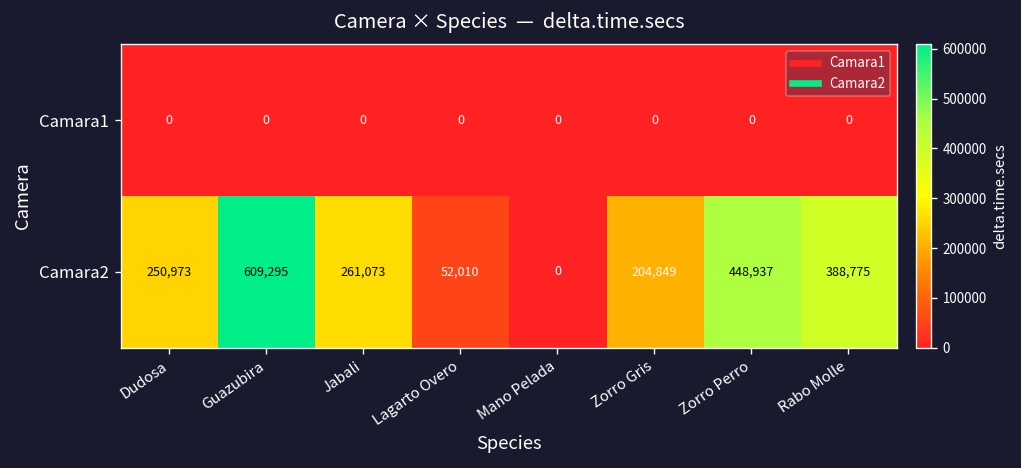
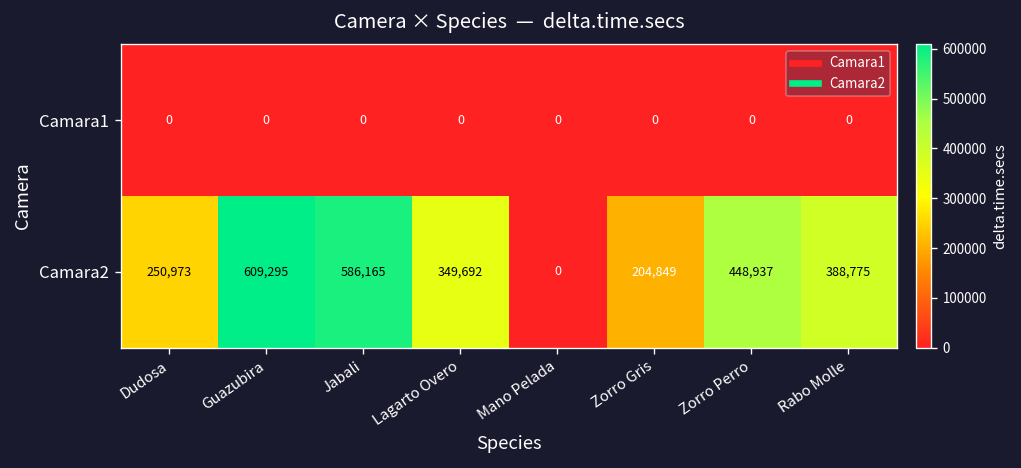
  {
    "Camara1": {
      "Dudosa": "0",
      "Guazubira": "0",
      "Jabali": "0",
      "Lagarto Overo": "0",
      "Mano Pelada": "0",
      "Zorro Gris": "0",
      "Zorro Perro": "0",
      "Rabo Molle": "0"
    },
    "Camara2": {
      "Dudosa": "250,973",
      "Guazubira": "609,295",
-     "Jabali": "261,073",
-     "Lagarto Overo": "52,010",
+     "Jabali": "586,165",
+     "Lagarto Overo": "349,692",
      "Mano Pelada": "0",
      "Zorro Gris": "204,849",
      "Zorro Perro": "448,937",
      "Rabo Molle": "388,775"
    }
  }
